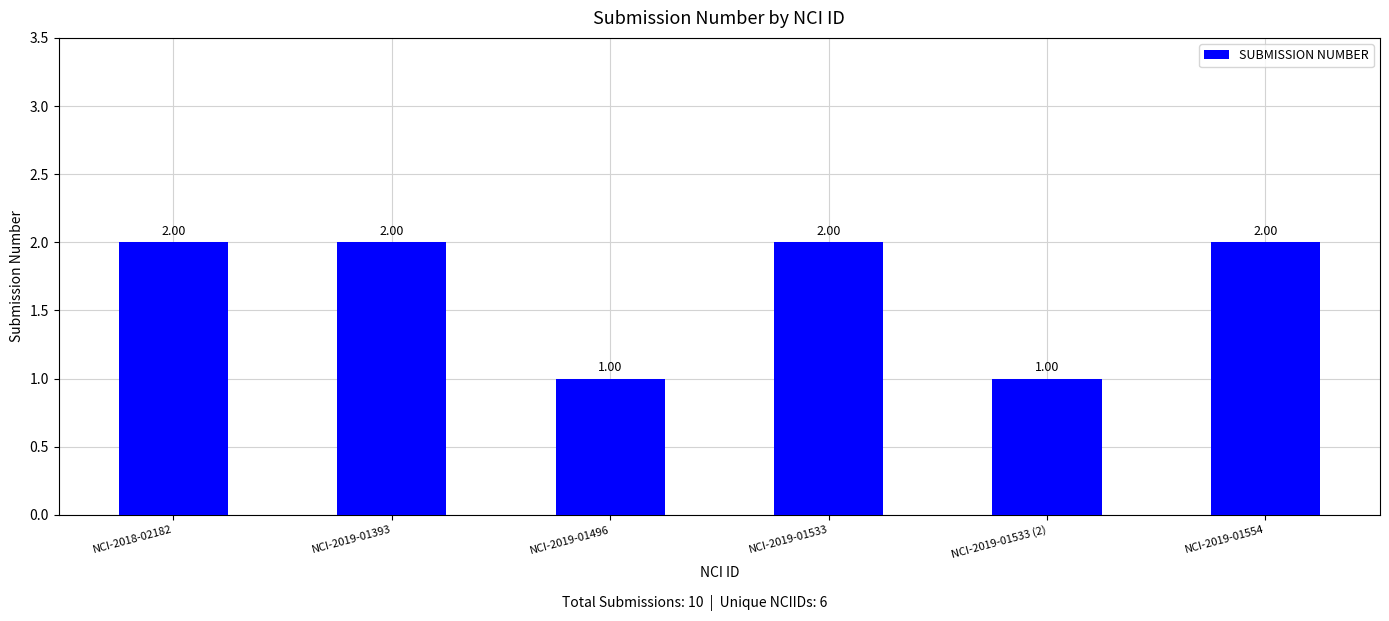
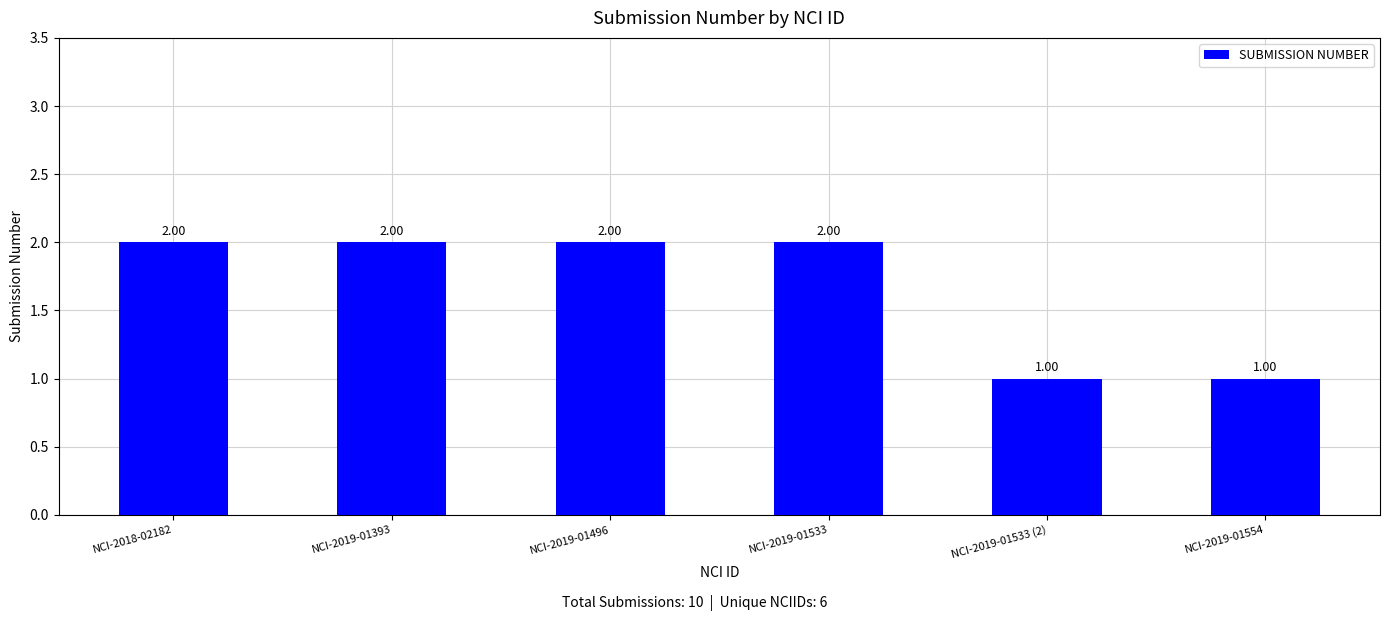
  {
    "NCI-2018-02182": 2.00,
    "NCI-2019-01393": 2.00,
-   "NCI-2019-01496": 1.00,
+   "NCI-2019-01496": 2.00,
    "NCI-2019-01533": 2.00,
    "NCI-2019-01533 (2)": 1.00,
-   "NCI-2019-01554": 2.00
+   "NCI-2019-01554": 1.00
  }
